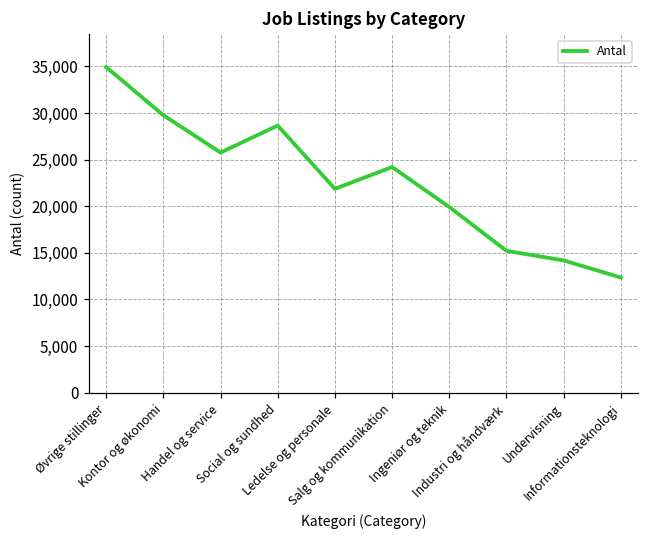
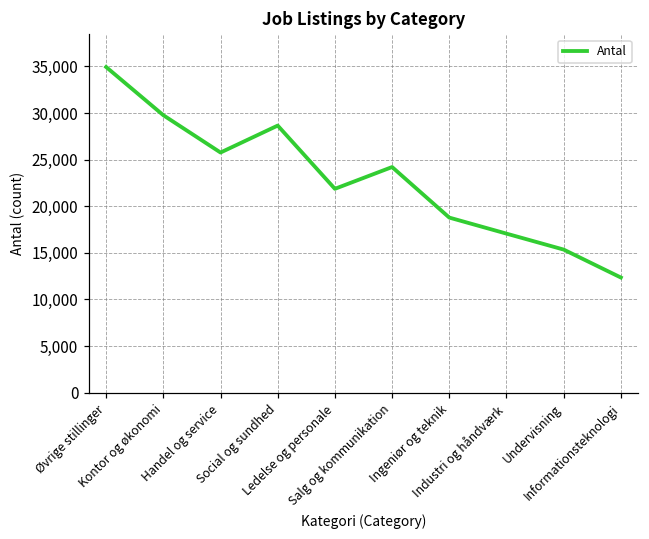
  {
    "Øvrige stillinger": "35,000",
    "Kontor og økonomi": "30,000",
    "Handel og service": "26,000",
    "Social og sundhed": "29,000",
    "Ledelse og personale": "22,000",
    "Salg og kommunikation": "24,000",
-   "Ingeniør og teknik": "20,000",
-   "Industri og håndværk": "15,000",
-   "Undervisning": "14,000",
+   "Ingeniør og teknik": "19,000",
+   "Industri og håndværk": "17,000",
+   "Undervisning": "15,000",
    "Informationsteknologi": "12,000"
  }
